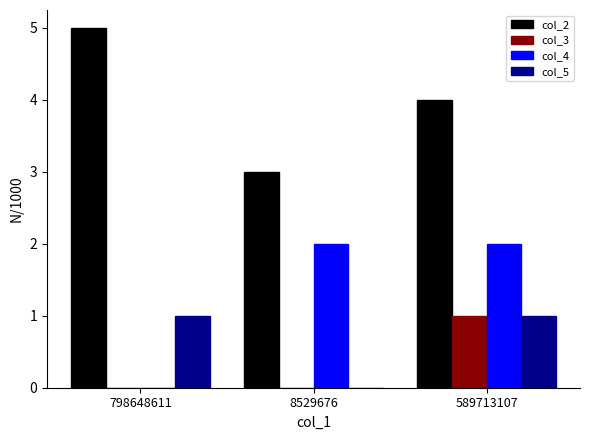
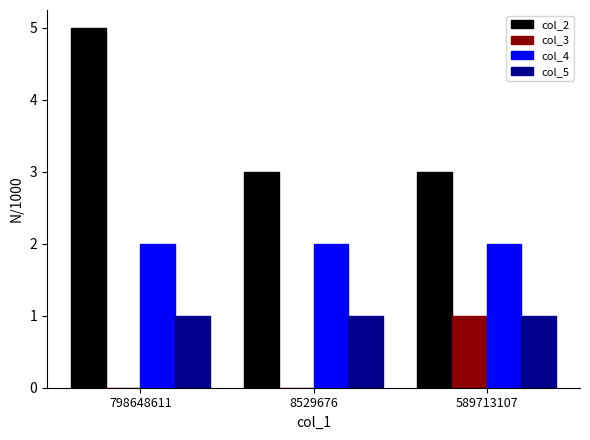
  {
    "col_2": {
      "798648611": 5,
      "8529676": 3,
-     "589713107": 4
+     "589713107": 3
    },
    "col_3": {
      "798648611": 0,
      "8529676": 0,
      "589713107": 1
    },
    "col_4": {
-     "798648611": 0,
+     "798648611": 2,
      "8529676": 2,
      "589713107": 2
    },
    "col_5": {
      "798648611": 1,
-     "8529676": 0,
+     "8529676": 1,
      "589713107": 1
    }
  }
